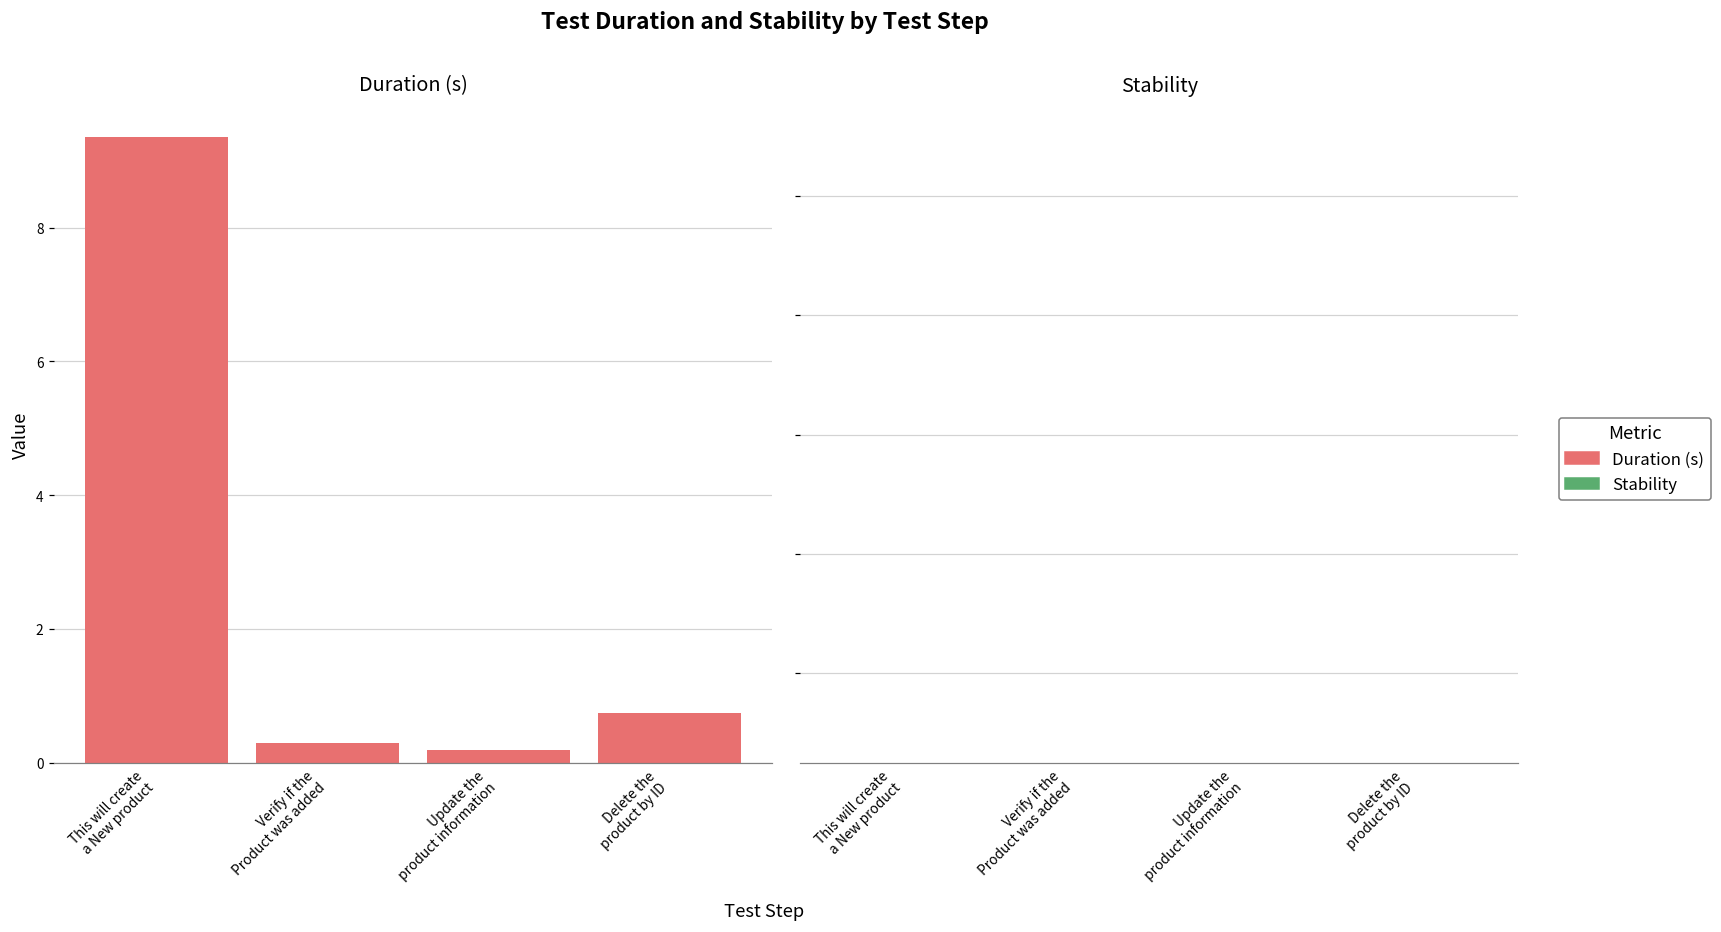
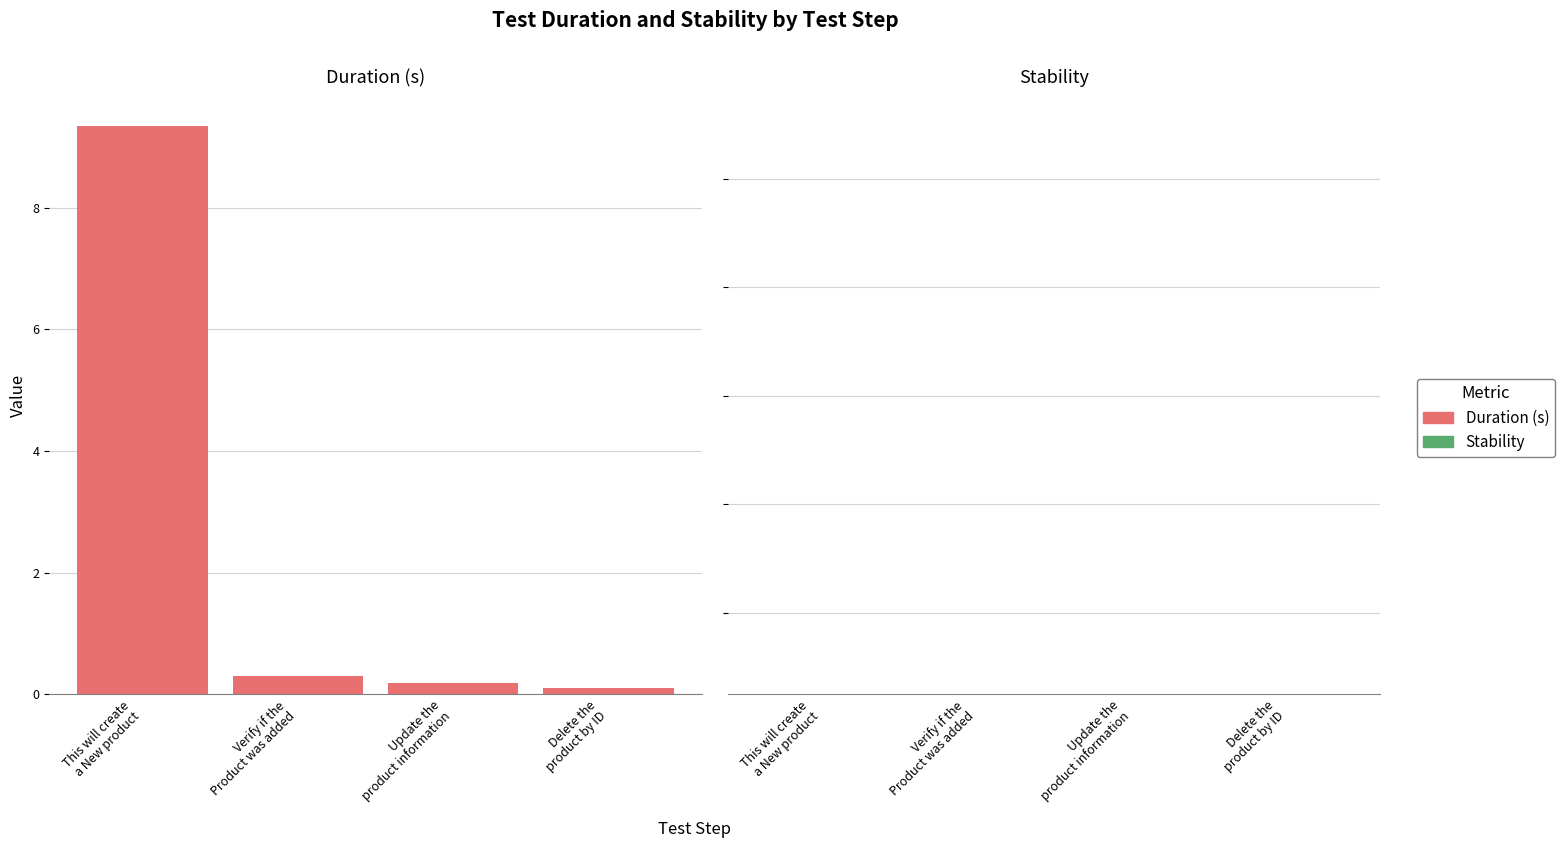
  {
    "Duration (s)": {
      "This will create a New product": 9.4,
      "Verify if the Product was added": 0.3,
      "Update the product information": 0.2,
-     "Delete the product by ID": 0.7
+     "Delete the product by ID": 0.1
    }
  }
